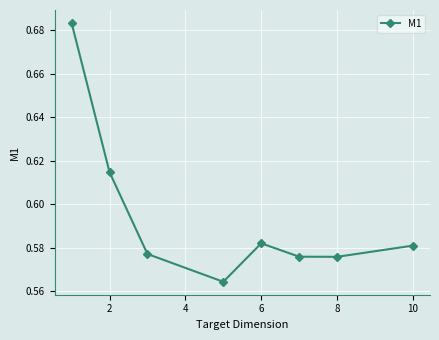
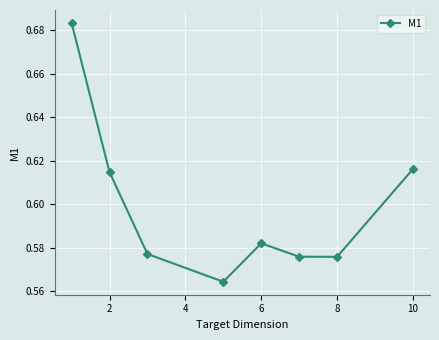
  {
    "2": 0.615,
    "6": 0.582,
    "8": 0.576,
-   "10": 0.581
+   "10": 0.616
  }
